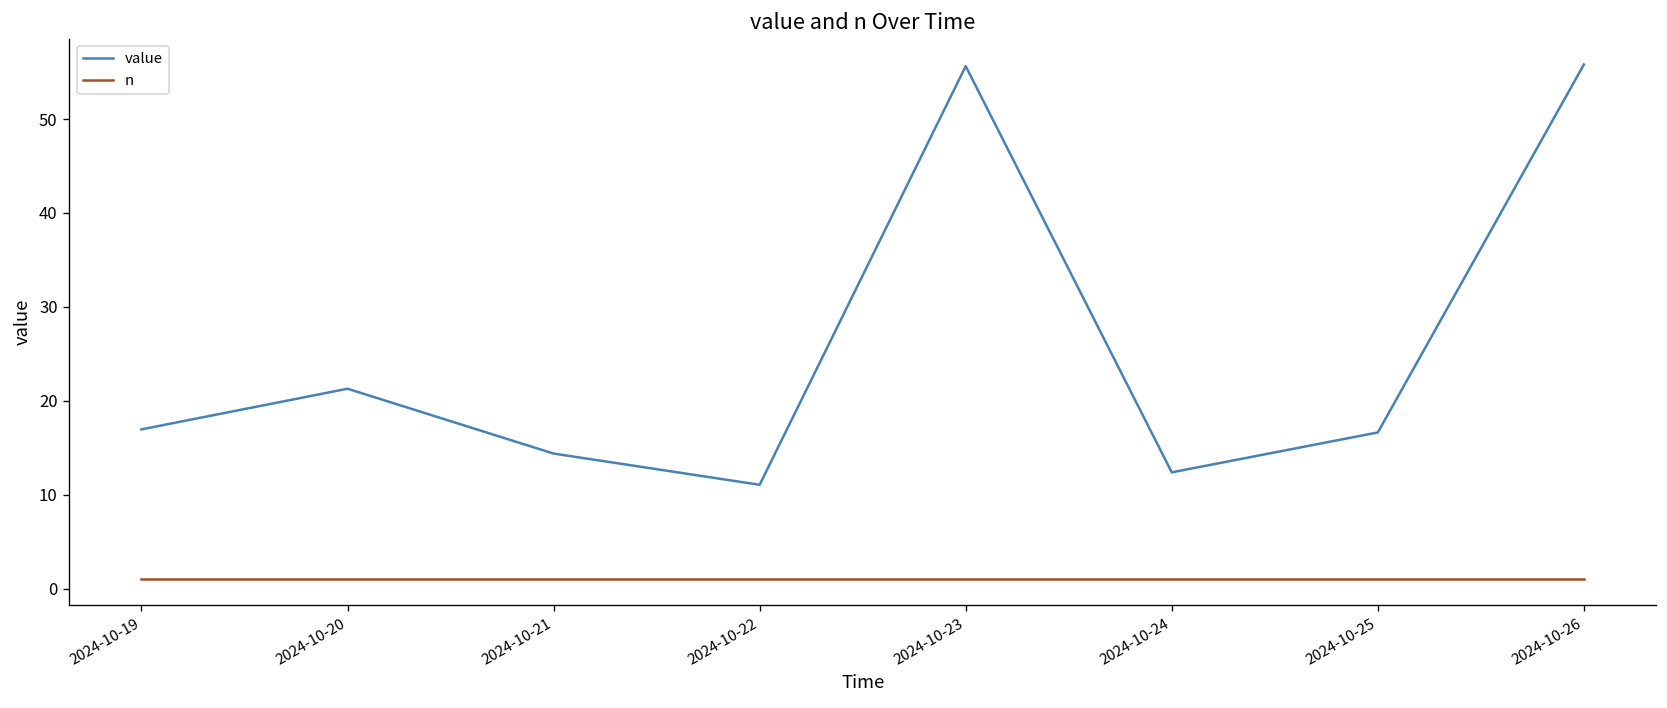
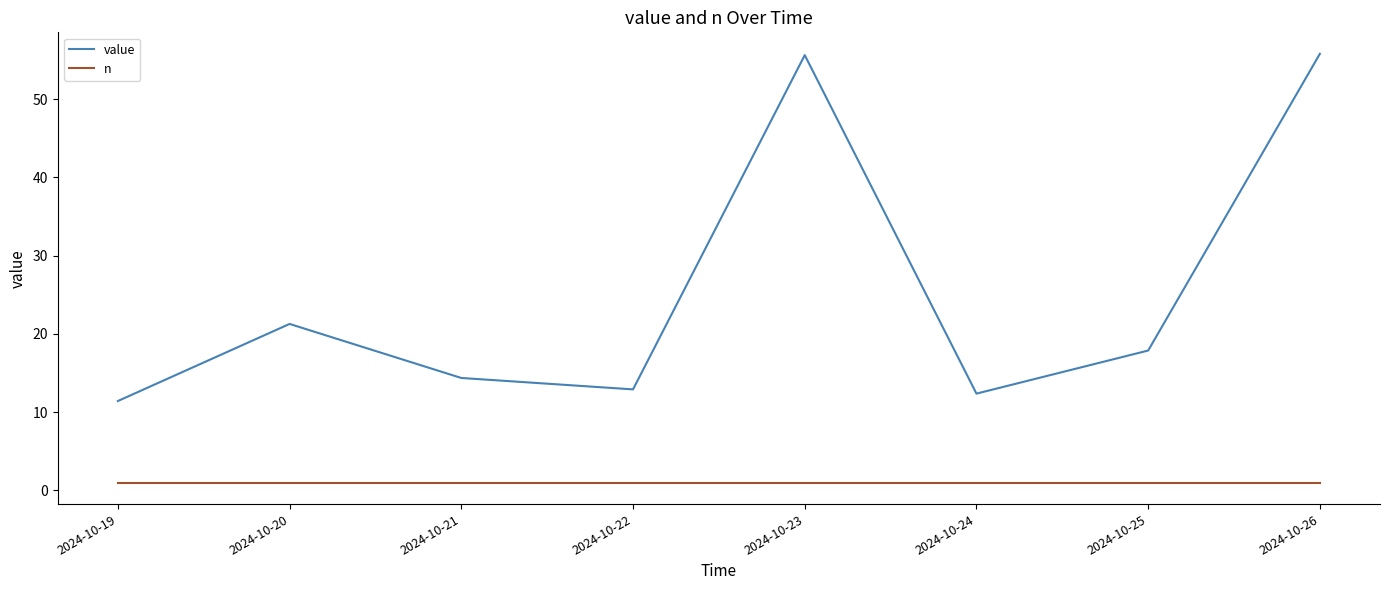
  {
    "value": {
-     "2024-10-19": 17,
+     "2024-10-19": 11,
      "2024-10-20": 21,
      "2024-10-21": 14,
-     "2024-10-22": 11,
+     "2024-10-22": 13,
      "2024-10-23": 56,
      "2024-10-24": 12,
-     "2024-10-25": 17,
+     "2024-10-25": 18,
      "2024-10-26": 56
    },
    "n": {
      "2024-10-19": 1,
      "2024-10-20": 1,
      "2024-10-21": 1,
      "2024-10-22": 1,
      "2024-10-23": 1,
      "2024-10-24": 1,
      "2024-10-25": 1,
      "2024-10-26": 1
    }
  }
